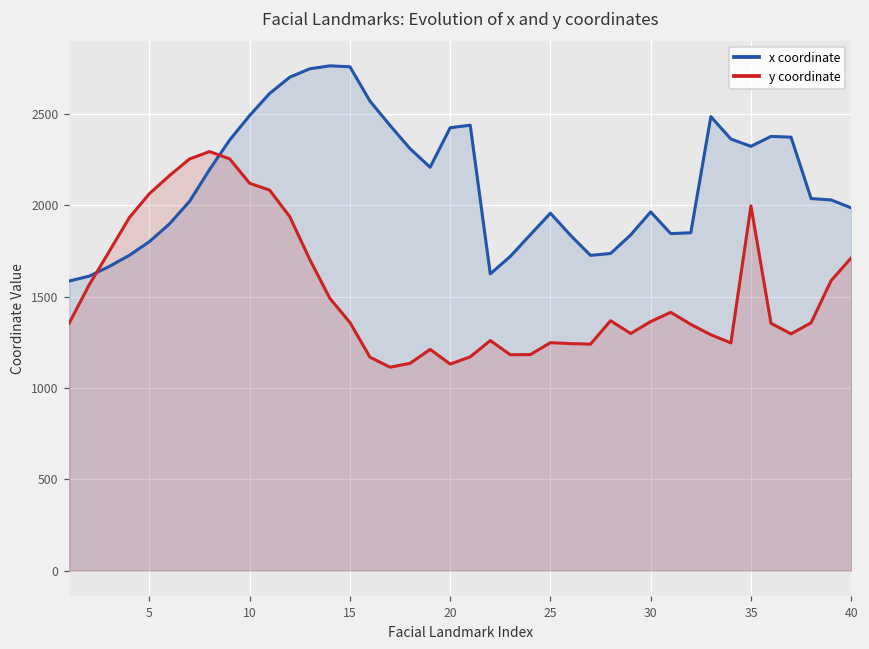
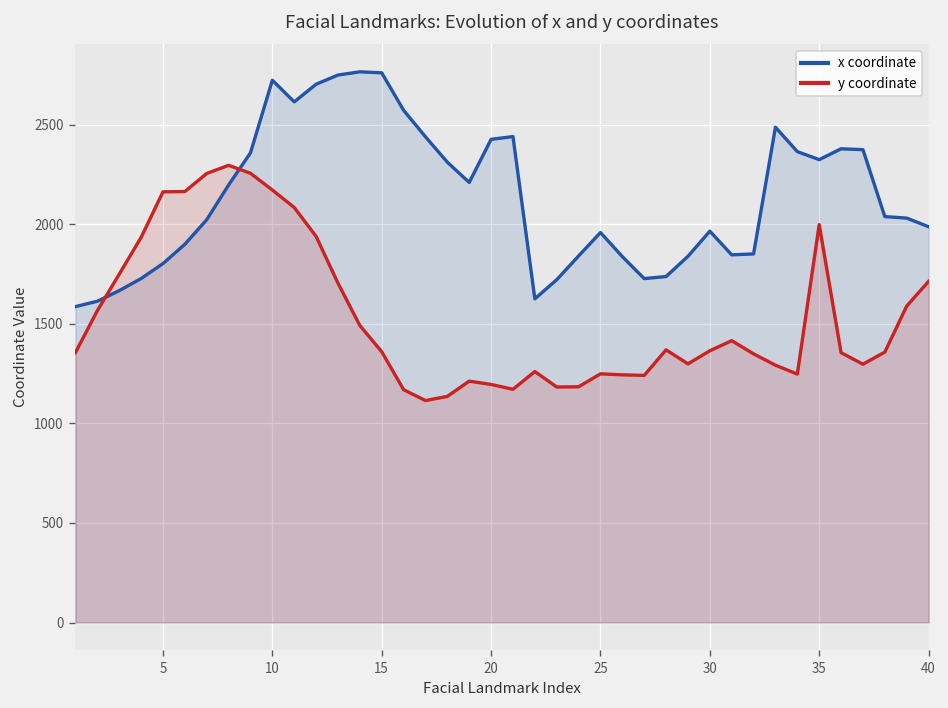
  {
    "x coordinate": {
      "5": 1800,
-     "10": 2490,
+     "10": 2720,
      "15": 2760,
      "20": 2430,
      "25": 1960,
      "30": 1960,
      "35": 2320,
      "40": 1990
    },
    "y coordinate": {
-     "5": 2060,
-     "10": 2120,
+     "5": 2160,
+     "10": 2170,
      "15": 1360,
-     "20": 1130,
+     "20": 1200,
      "25": 1250,
      "30": 1360,
      "35": 2000,
      "40": 1710
    }
  }
